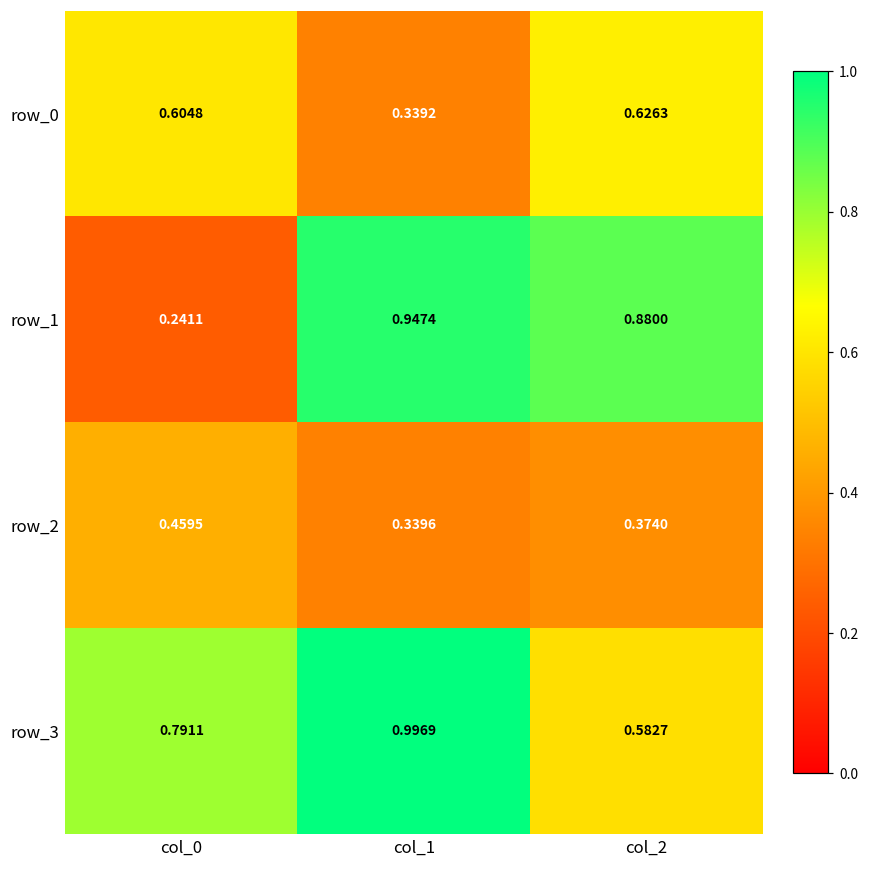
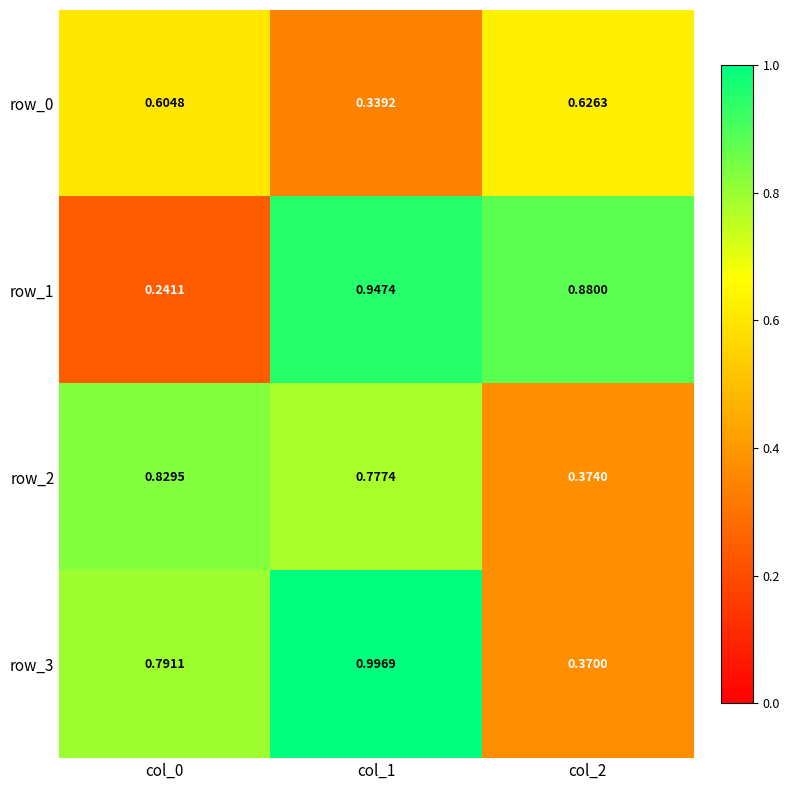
  {
    "row_0": {
      "col_0": 0.6048,
      "col_1": 0.3392,
      "col_2": 0.6263
    },
    "row_1": {
      "col_0": 0.2411,
      "col_1": 0.9474,
      "col_2": 0.8800
    },
    "row_2": {
-     "col_0": 0.4595,
-     "col_1": 0.3396,
+     "col_0": 0.8295,
+     "col_1": 0.7774,
      "col_2": 0.3740
    },
    "row_3": {
      "col_0": 0.7911,
      "col_1": 0.9969,
-     "col_2": 0.5827
+     "col_2": 0.3700
    }
  }
